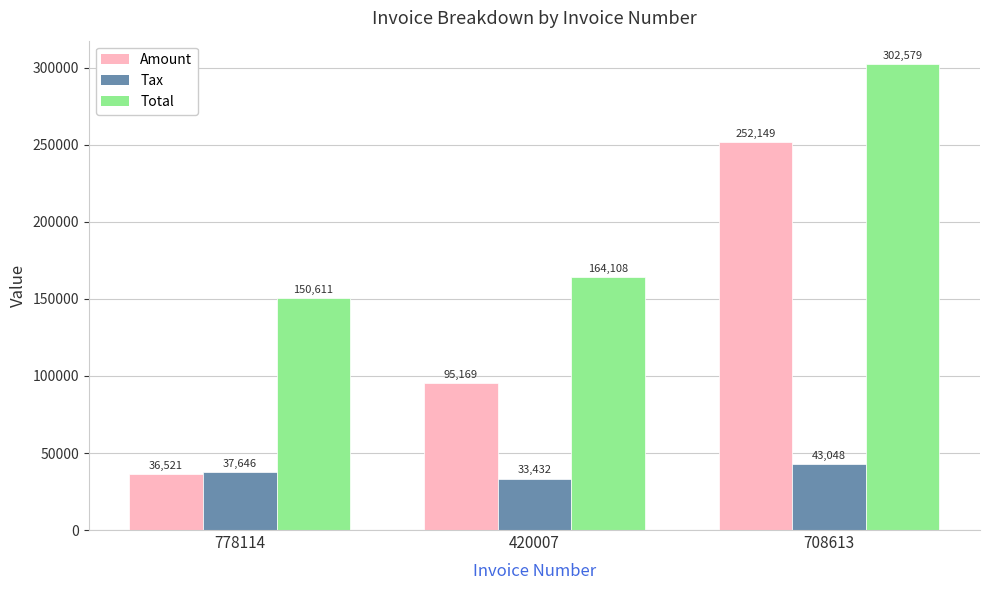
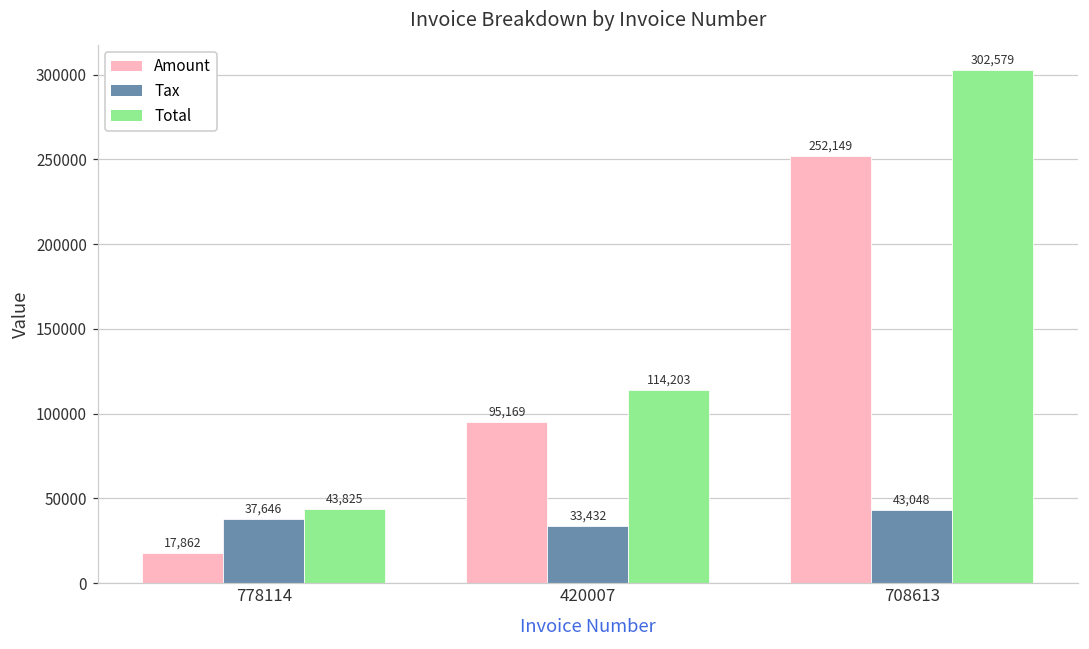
  {
    "Amount": {
-     "778114": "36,521",
+     "778114": "17,862",
      "420007": "95,169",
      "708613": "252,149"
    },
    "Tax": {
      "778114": "37,646",
      "420007": "33,432",
      "708613": "43,048"
    },
    "Total": {
-     "778114": "150,611",
-     "420007": "164,108",
+     "778114": "43,825",
+     "420007": "114,203",
      "708613": "302,579"
    }
  }
